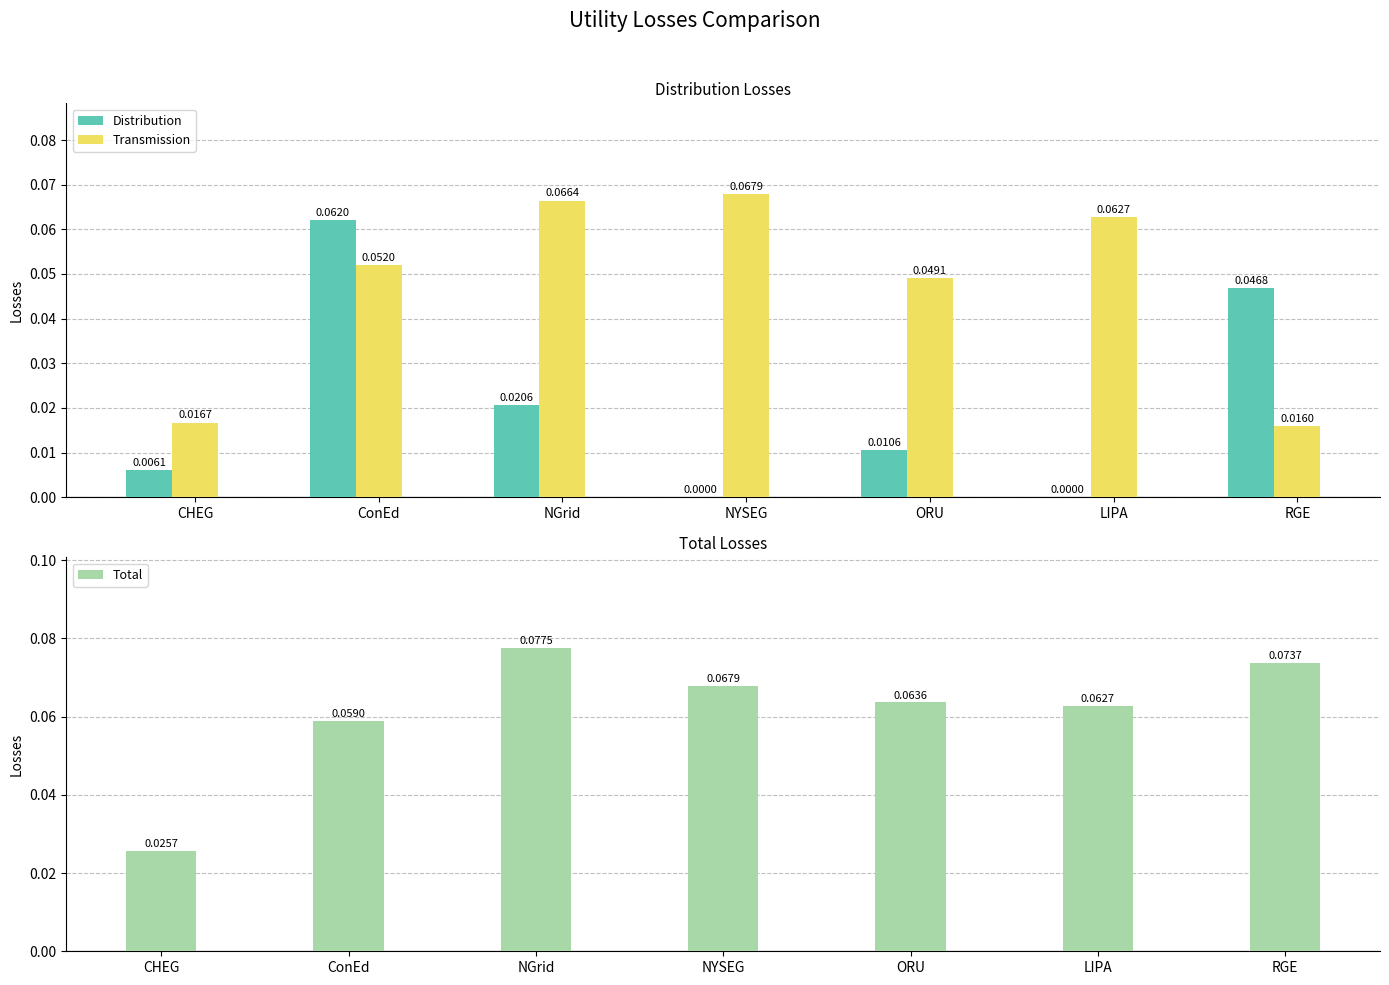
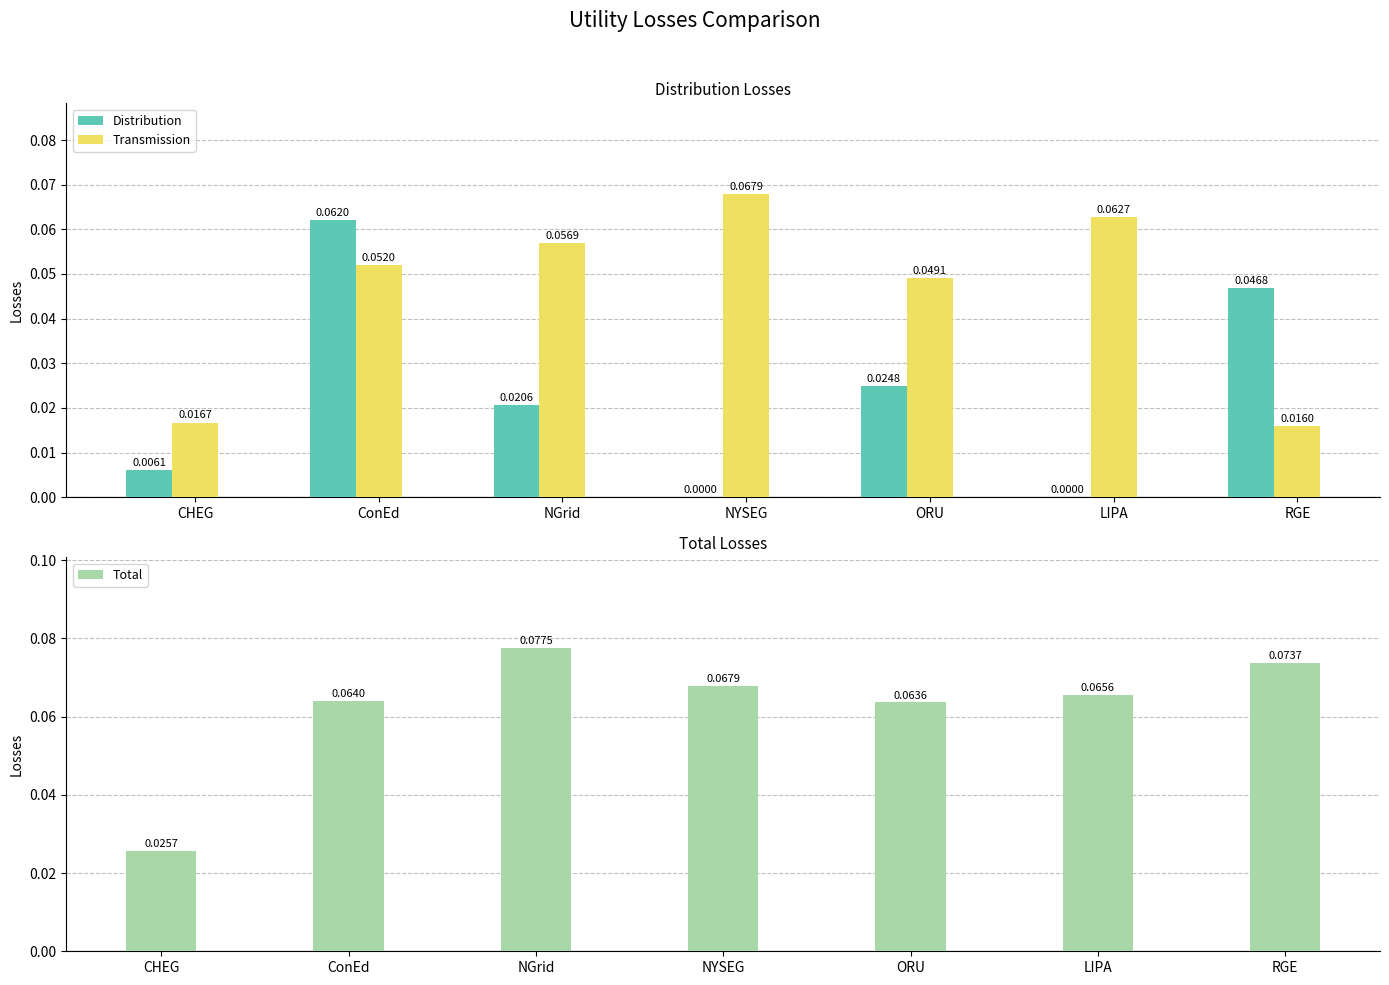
  {
    "Distribution Losses": {
      "Distribution": {
        "CHEG": 0.0061,
        "ConEd": 0.0620,
        "NGrid": 0.0206,
        "NYSEG": 0.0000,
-       "ORU": 0.0106,
+       "ORU": 0.0248,
        "LIPA": 0.0000,
        "RGE": 0.0468
      },
      "Transmission": {
        "CHEG": 0.0167,
        "ConEd": 0.0520,
-       "NGrid": 0.0664,
+       "NGrid": 0.0569,
        "NYSEG": 0.0679,
        "ORU": 0.0491,
        "LIPA": 0.0627,
        "RGE": 0.0160
      }
    },
    "Total Losses": {
      "CHEG": 0.0257,
-     "ConEd": 0.0590,
+     "ConEd": 0.0640,
      "NGrid": 0.0775,
      "NYSEG": 0.0679,
      "ORU": 0.0636,
-     "LIPA": 0.0627,
+     "LIPA": 0.0656,
      "RGE": 0.0737
    }
  }
